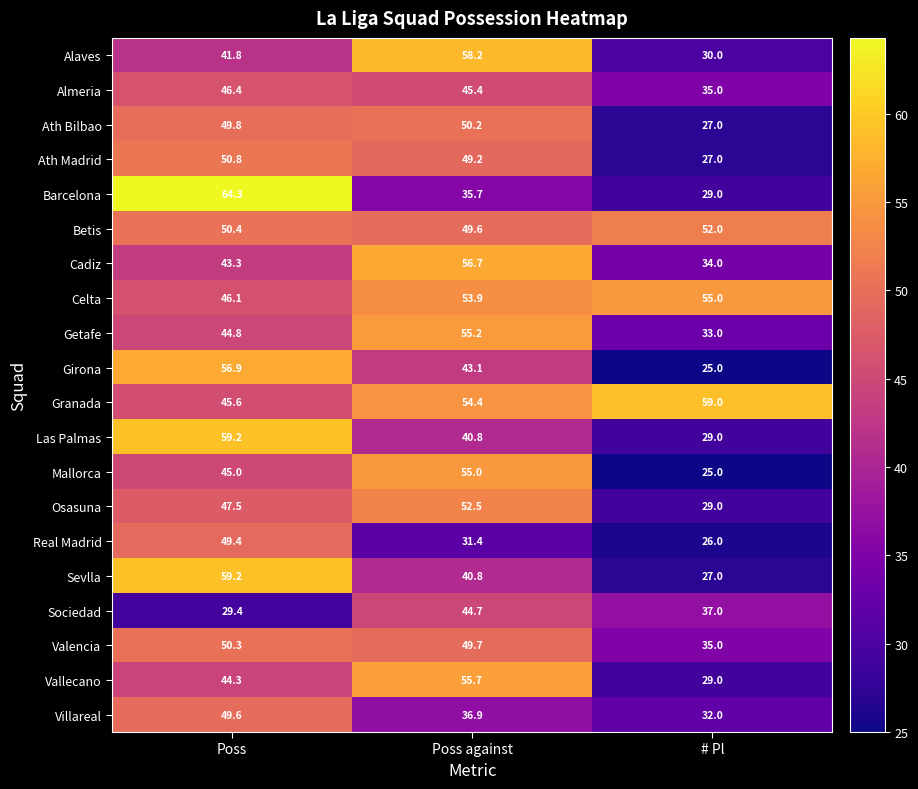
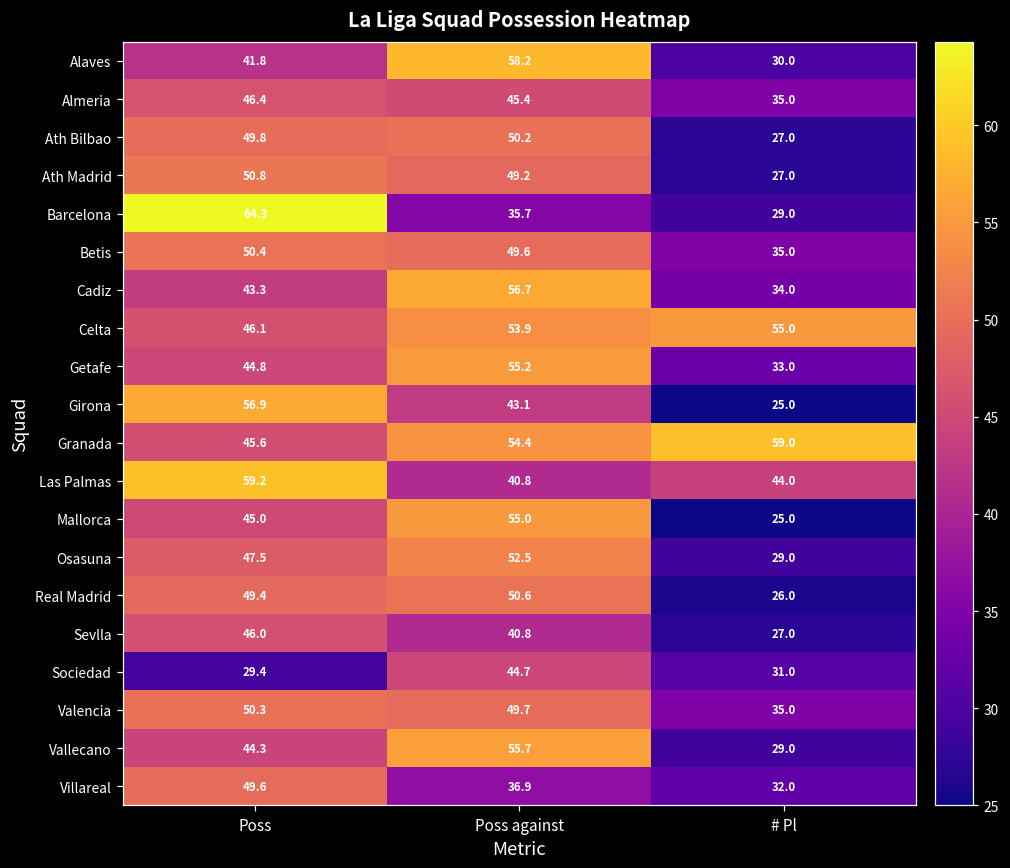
  {
    "Alaves": {
      "Poss": 41.8,
      "Poss against": 58.2,
      "# Pl": 30.0
    },
    "Almeria": {
      "Poss": 46.4,
      "Poss against": 45.4,
      "# Pl": 35.0
    },
    "Ath Bilbao": {
      "Poss": 49.8,
      "Poss against": 50.2,
      "# Pl": 27.0
    },
    "Ath Madrid": {
      "Poss": 50.8,
      "Poss against": 49.2,
      "# Pl": 27.0
    },
    "Barcelona": {
      "Poss": 64.3,
      "Poss against": 35.7,
      "# Pl": 29.0
    },
    "Betis": {
      "Poss": 50.4,
      "Poss against": 49.6,
-     "# Pl": 52.0
+     "# Pl": 35.0
    },
    "Cadiz": {
      "Poss": 43.3,
      "Poss against": 56.7,
      "# Pl": 34.0
    },
    "Celta": {
      "Poss": 46.1,
      "Poss against": 53.9,
      "# Pl": 55.0
    },
    "Getafe": {
      "Poss": 44.8,
      "Poss against": 55.2,
      "# Pl": 33.0
    },
    "Girona": {
      "Poss": 56.9,
      "Poss against": 43.1,
      "# Pl": 25.0
    },
    "Granada": {
      "Poss": 45.6,
      "Poss against": 54.4,
      "# Pl": 59.0
    },
    "Las Palmas": {
      "Poss": 59.2,
      "Poss against": 40.8,
-     "# Pl": 29.0
+     "# Pl": 44.0
    },
    "Mallorca": {
      "Poss": 45.0,
      "Poss against": 55.0,
      "# Pl": 25.0
    },
    "Osasuna": {
      "Poss": 47.5,
      "Poss against": 52.5,
      "# Pl": 29.0
    },
    "Real Madrid": {
      "Poss": 49.4,
-     "Poss against": 31.4,
+     "Poss against": 50.6,
      "# Pl": 26.0
    },
    "Sevlla": {
-     "Poss": 59.2,
+     "Poss": 46.0,
      "Poss against": 40.8,
      "# Pl": 27.0
    },
    "Sociedad": {
      "Poss": 29.4,
      "Poss against": 44.7,
-     "# Pl": 37.0
+     "# Pl": 31.0
    },
    "Valencia": {
      "Poss": 50.3,
      "Poss against": 49.7,
      "# Pl": 35.0
    },
    "Vallecano": {
      "Poss": 44.3,
      "Poss against": 55.7,
      "# Pl": 29.0
    },
    "Villareal": {
      "Poss": 49.6,
      "Poss against": 36.9,
      "# Pl": 32.0
    }
  }
